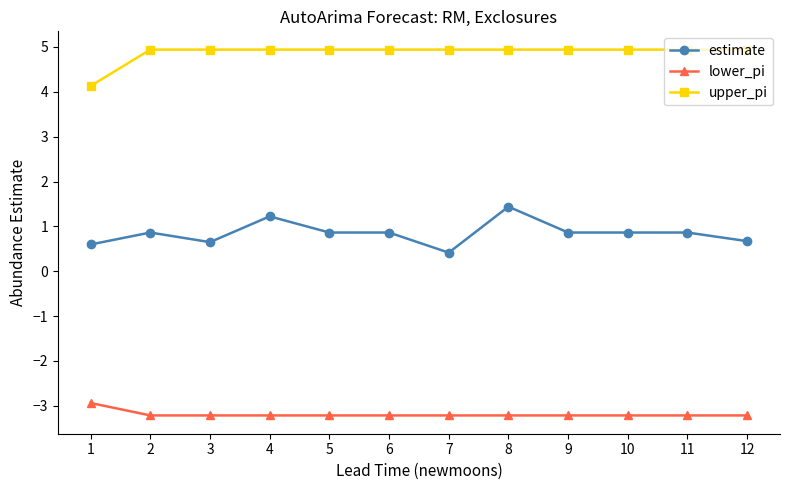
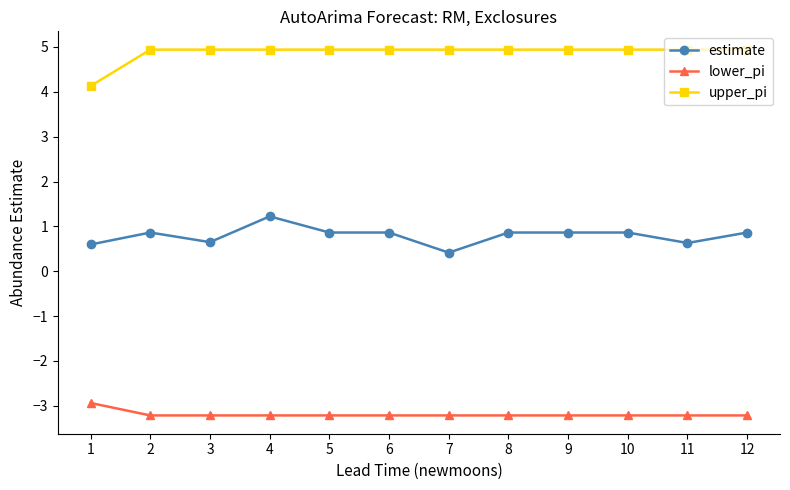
  {
    "estimate": {
      "1": 0.6,
      "2": 0.9,
      "3": 0.6,
      "4": 1.2,
      "5": 0.9,
      "6": 0.9,
      "7": 0.4,
-     "8": 1.4,
+     "8": 0.9,
      "9": 0.9,
      "10": 0.9,
-     "11": 0.9,
-     "12": 0.7
+     "11": 0.6,
+     "12": 0.9
    },
    "lower_pi": {
      "1": -2.9,
      "2": -3.2,
      "3": -3.2,
      "4": -3.2,
      "5": -3.2,
      "6": -3.2,
      "7": -3.2,
      "8": -3.2,
      "9": -3.2,
      "10": -3.2,
      "11": -3.2,
      "12": -3.2
    },
    "upper_pi": {
      "1": 4.1,
      "2": 4.9,
      "3": 4.9,
      "4": 4.9,
      "5": 4.9,
      "6": 4.9,
      "7": 4.9,
      "8": 4.9,
      "9": 4.9,
      "10": 4.9
    }
  }
